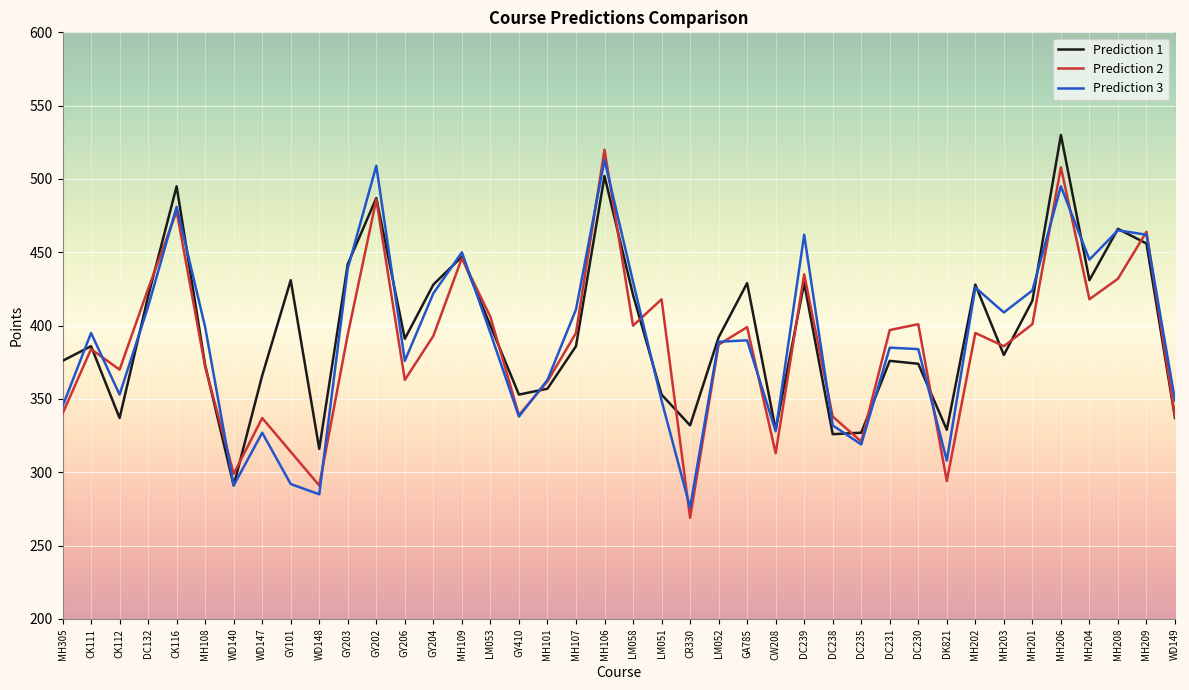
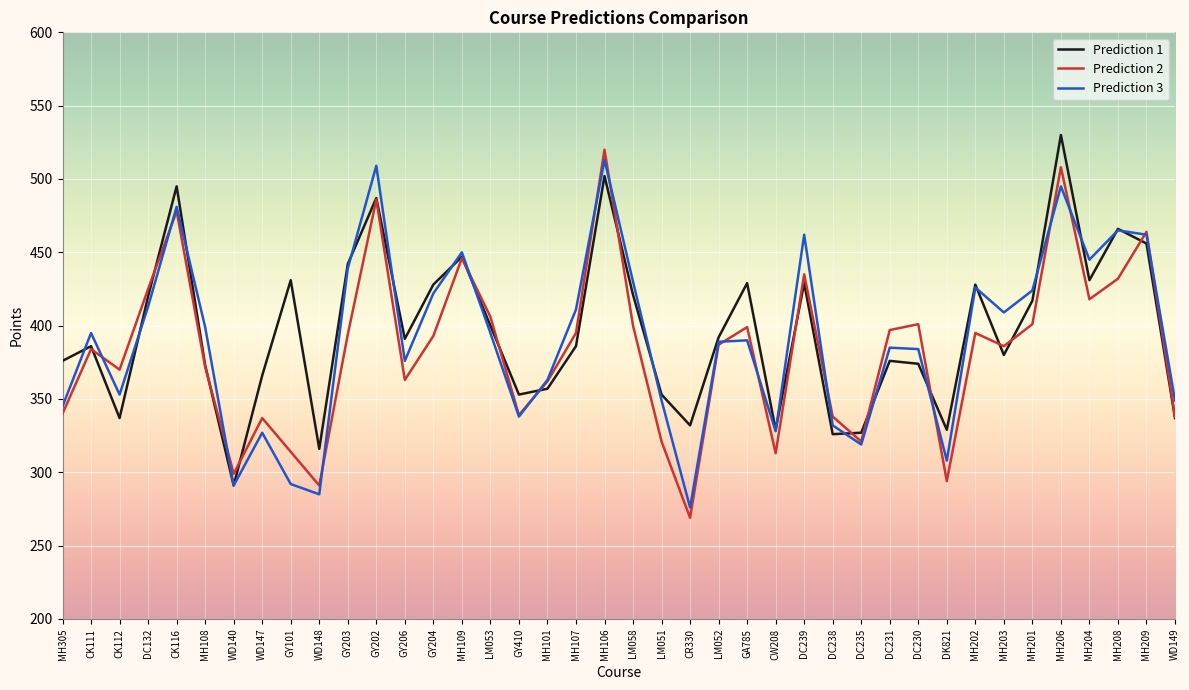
  {
    "Prediction 1": {
      "MH305": 376,
      "CK111": 386,
      "CK112": 337,
      "DC132": 420,
      "CK116": 495,
      "WD147": 366,
      "GY101": 431,
      "WD148": 316,
      "GY203": 442,
      "GY206": 391,
      "GY204": 428,
      "LM053": 400,
      "GY410": 353,
      "MH101": 357,
      "MH107": 386,
      "MH106": 502,
      "LM058": 421,
      "LM051": 353,
      "CR330": 332,
      "LM052": 392,
      "GA785": 429,
      "DC239": 429,
      "DC238": 326,
      "DC235": 327,
      "DC231": 376,
      "DC230": 374,
      "DK821": 329,
      "MH202": 428,
      "MH203": 380,
      "MH201": 417,
      "MH206": 530,
      "MH204": 431,
      "MH209": 456
    },
    "Prediction 2": {
      "MH305": 340,
      "CK111": 384,
      "CK112": 370,
      "DC132": 425,
      "CK116": 478,
      "WD140": 299,
      "WD147": 337,
      "GY101": 314,
      "WD148": 291,
      "GY203": 394,
      "GY206": 363,
      "GY204": 393,
      "LM053": 406,
      "MH107": 395,
      "MH106": 520,
      "LM058": 400,
-     "LM051": 418,
+     "LM051": 321,
      "CR330": 269,
      "LM052": 387,
      "GA785": 399,
      "CW208": 313,
      "DC239": 435,
      "DC238": 338,
      "DC235": 321,
      "DC231": 397,
      "DC230": 401,
      "DK821": 294,
      "MH202": 395,
      "MH203": 386,
      "MH201": 401,
      "MH206": 508,
      "MH204": 418,
      "MH208": 432,
      "MH209": 464
    },
    "Prediction 3": {
      "MH305": 345,
      "CK111": 395,
      "CK112": 353,
      "DC132": 413,
      "CK116": 481,
      "MH108": 399,
      "WD147": 327,
      "GY101": 292,
      "WD148": 285,
      "GY203": 439,
      "GY202": 509,
      "GY206": 376,
      "GY204": 422,
      "MH109": 450,
      "LM053": 395,
      "MH107": 411,
      "MH106": 513,
      "LM058": 430,
      "LM051": 349,
      "CR330": 276,
      "LM052": 389,
      "GA785": 390,
      "DC239": 462,
      "DC238": 332,
      "DC235": 319,
      "DC231": 385,
      "DC230": 384,
      "DK821": 308,
      "MH202": 426,
      "MH203": 409,
      "MH201": 424,
      "MH206": 495,
      "MH204": 445,
      "MH209": 462,
      "WD149": 349
    }
  }
